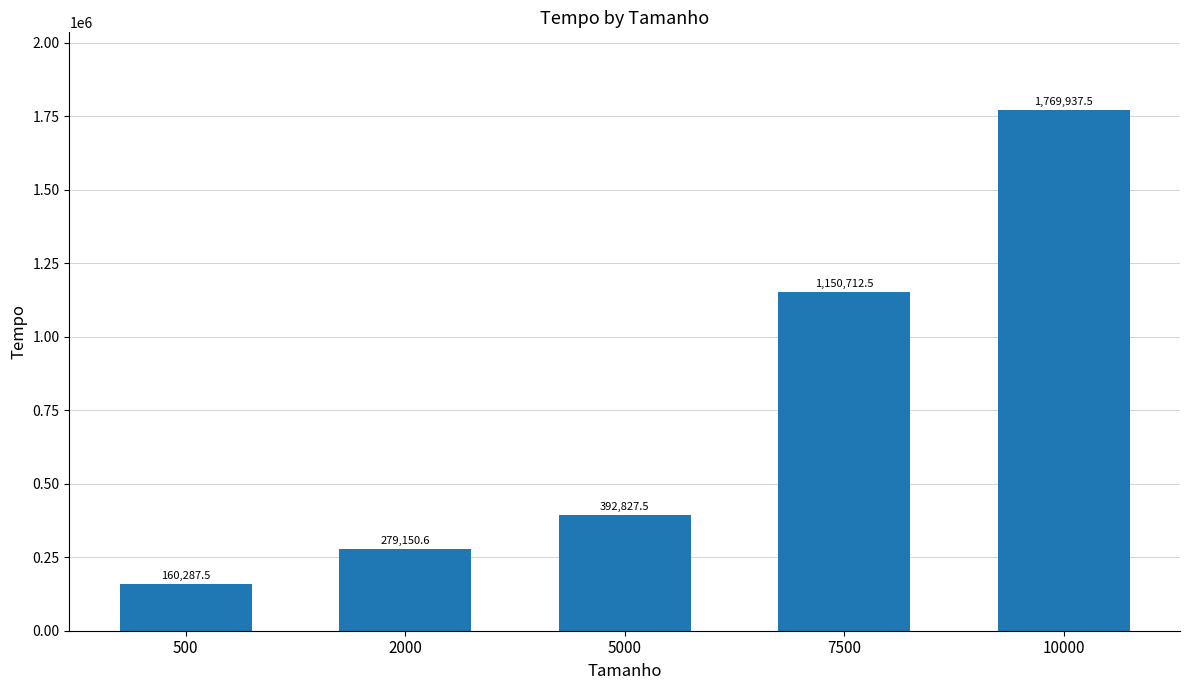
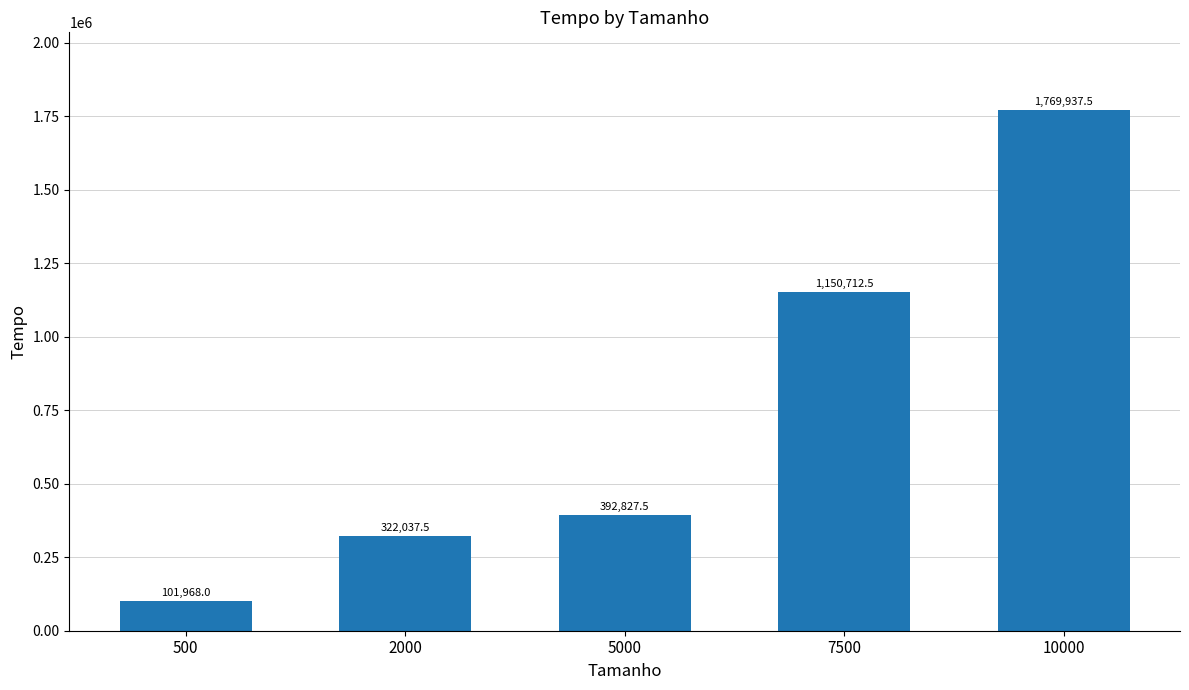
  {
-   "500": "160,287.5",
-   "2000": "279,150.6",
+   "500": "101,968.0",
+   "2000": "322,037.5",
    "5000": "392,827.5",
    "7500": "1,150,712.5",
    "10000": "1,769,937.5"
  }
